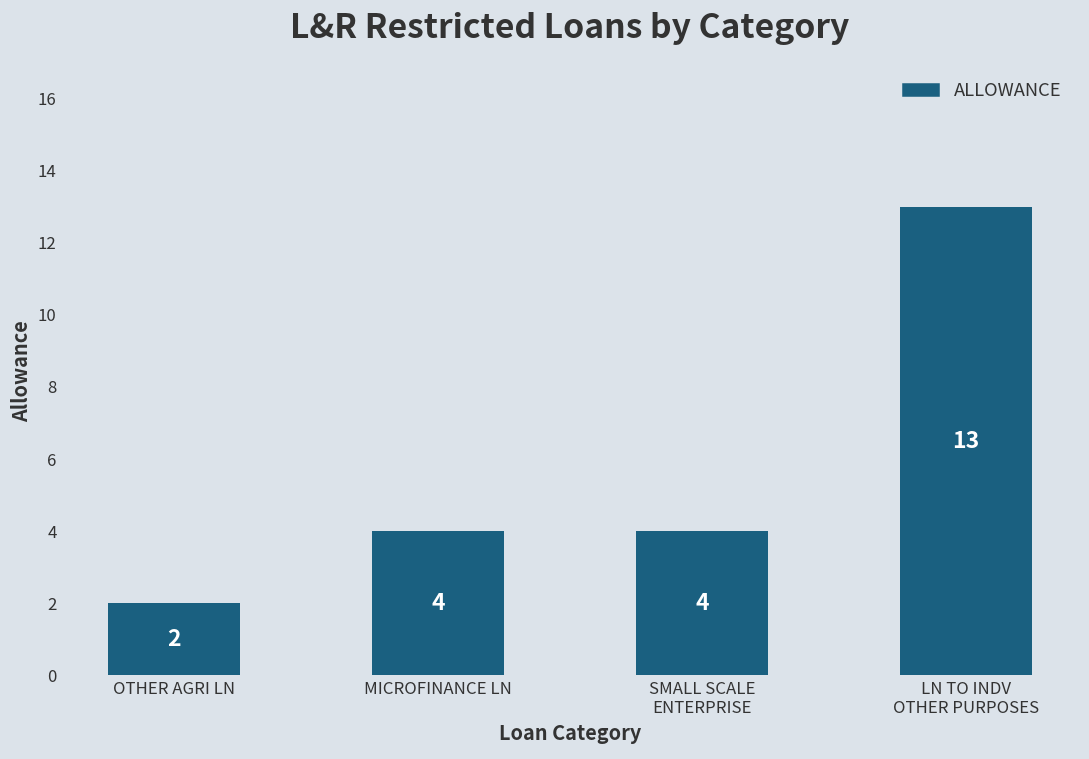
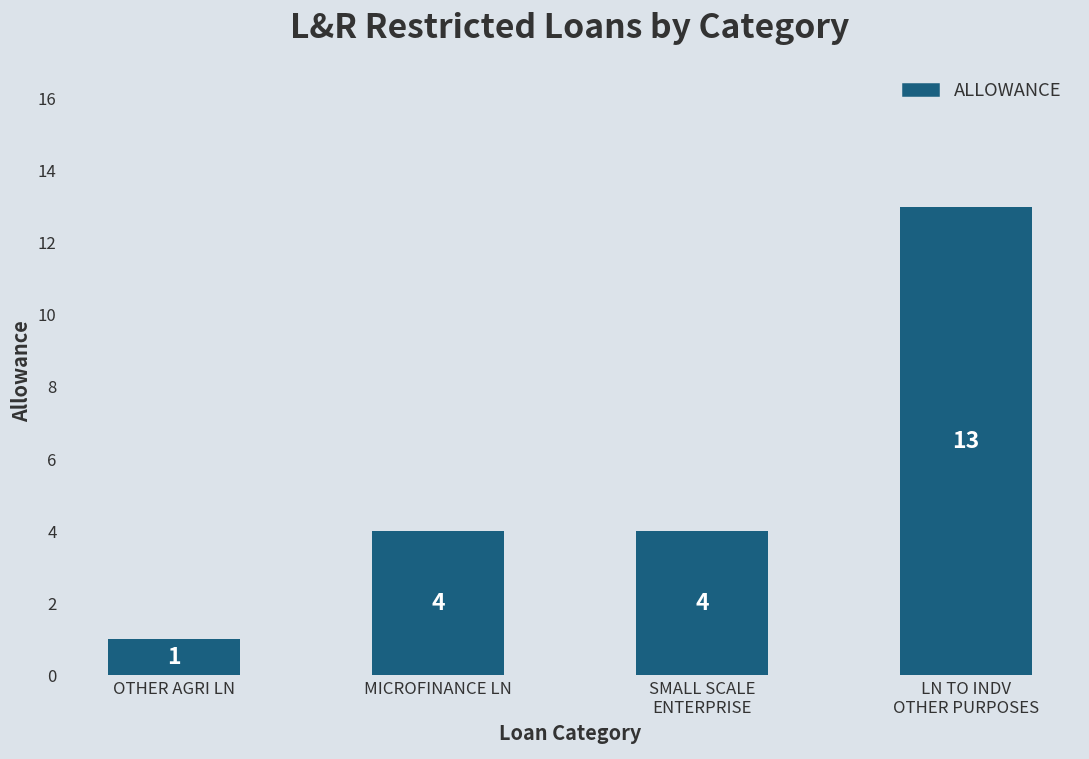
  {
-   "OTHER AGRI LN": 2,
+   "OTHER AGRI LN": 1,
    "MICROFINANCE LN": 4,
    "SMALL SCALE ENTERPRISE": 4,
    "LN TO INDV OTHER PURPOSES": 13
  }
